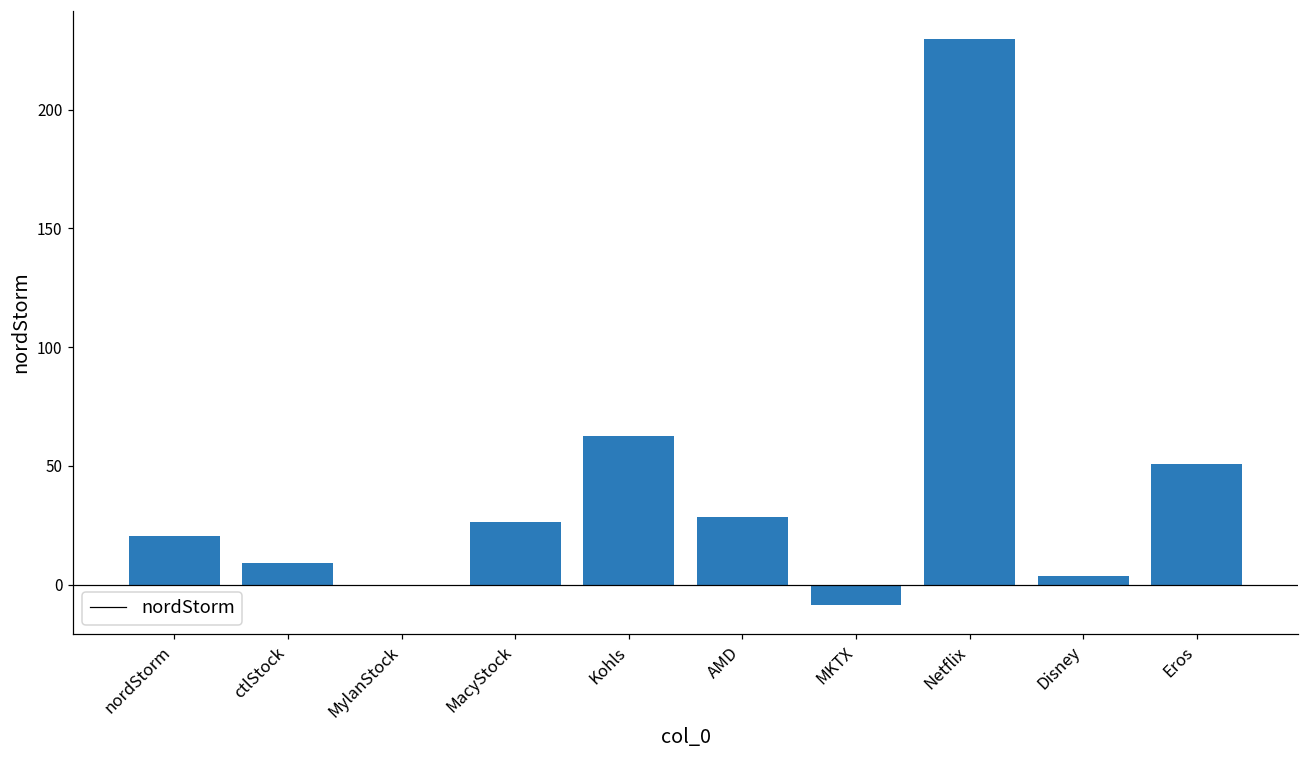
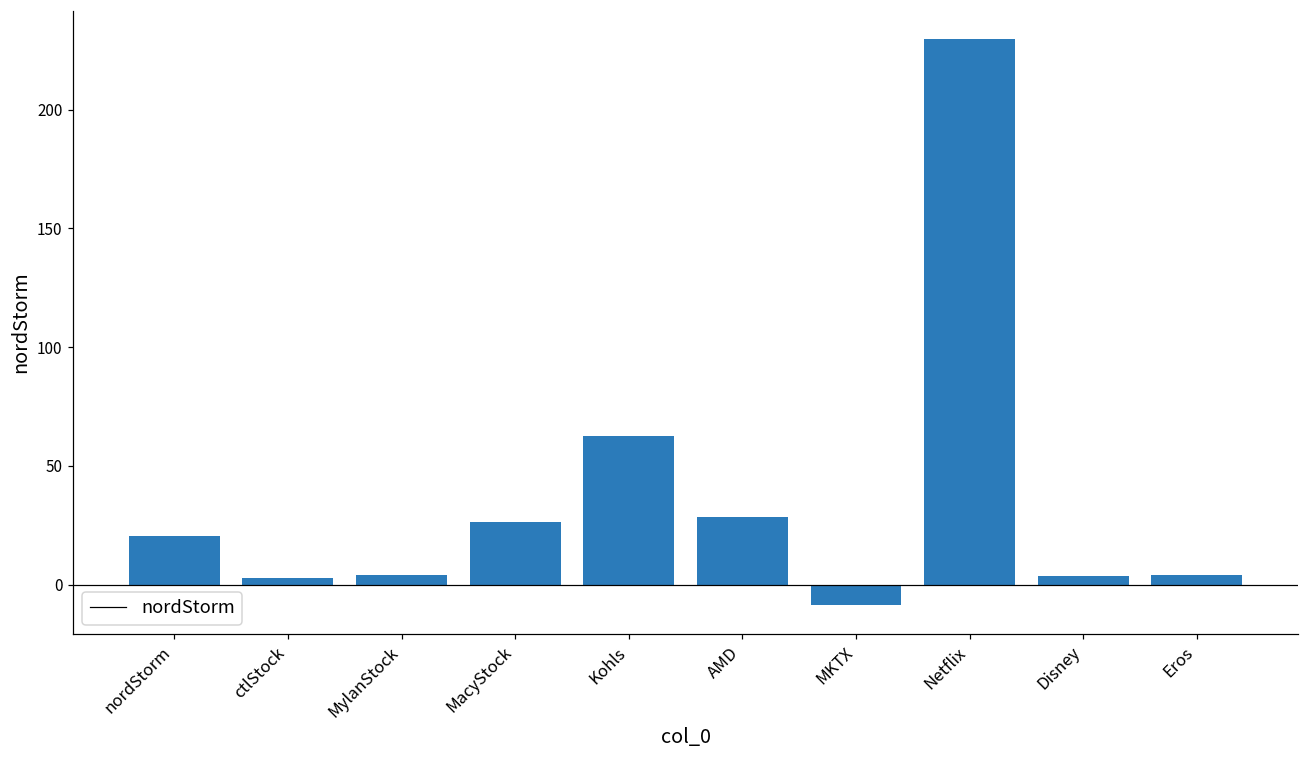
  {
    "nordStorm": 20,
-   "ctlStock": 9,
-   "MylanStock": 0,
+   "ctlStock": 3,
+   "MylanStock": 4,
    "MacyStock": 27,
    "Kohls": 62,
    "AMD": 29,
    "MKTX": -9,
    "Netflix": 230,
    "Disney": 4,
-   "Eros": 51
+   "Eros": 4
  }
